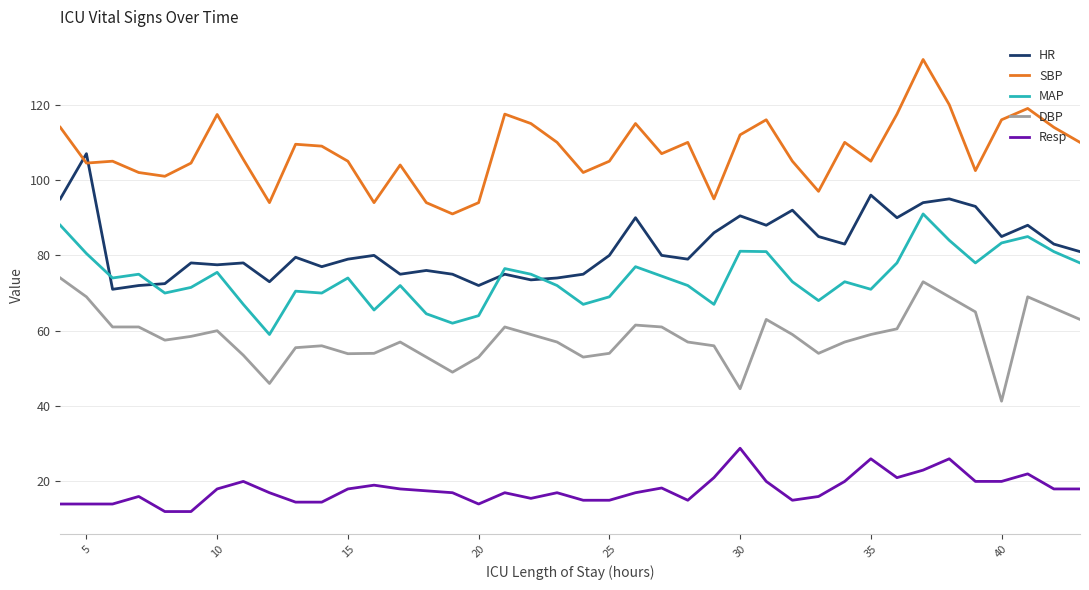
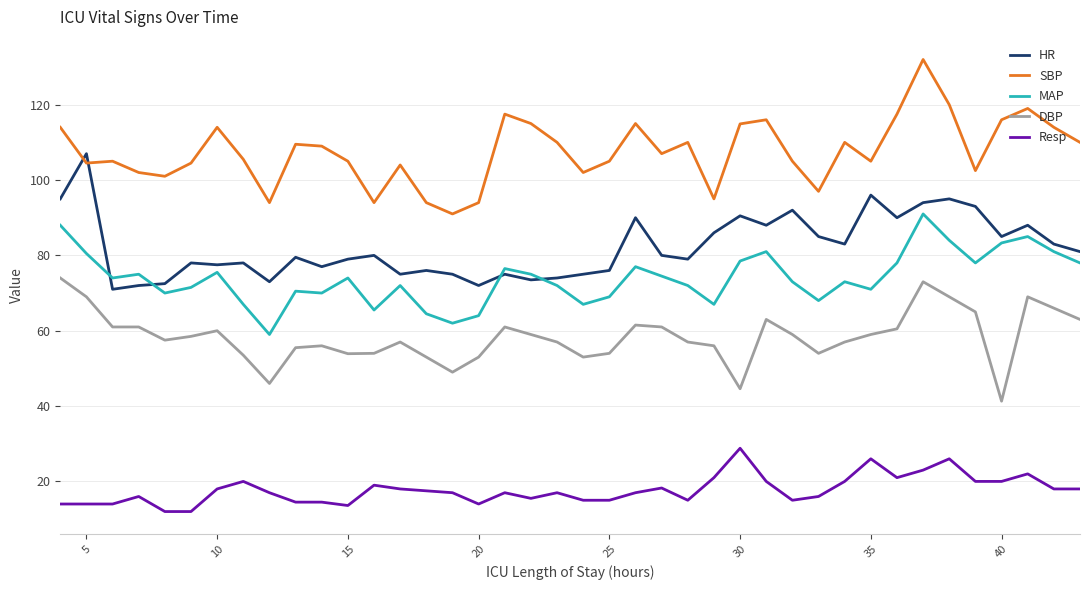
  {
    "HR": {
      "5": 107,
      "10": 78,
      "15": 79,
      "20": 72,
-     "25": 80,
+     "25": 76,
      "30": 91,
      "35": 96,
      "40": 85
    },
    "SBP": {
      "5": 105,
-     "10": 117,
+     "10": 114,
      "15": 105,
      "20": 94,
      "25": 105,
-     "30": 112,
+     "30": 115,
      "35": 105,
      "40": 116
    },
    "MAP": {
      "5": 81,
      "10": 76,
      "15": 74,
      "20": 64,
      "25": 69,
-     "30": 81,
+     "30": 79,
      "35": 71,
      "40": 83
    },
    "DBP": {
      "5": 69,
      "10": 60,
      "15": 54,
      "20": 53,
      "25": 54,
      "30": 45,
      "35": 59,
      "40": 41
    },
    "Resp": {
      "5": 14,
      "10": 18,
-     "15": 18,
+     "15": 14,
      "20": 14,
      "25": 15,
      "30": 29,
      "35": 26,
      "40": 20
    }
  }
